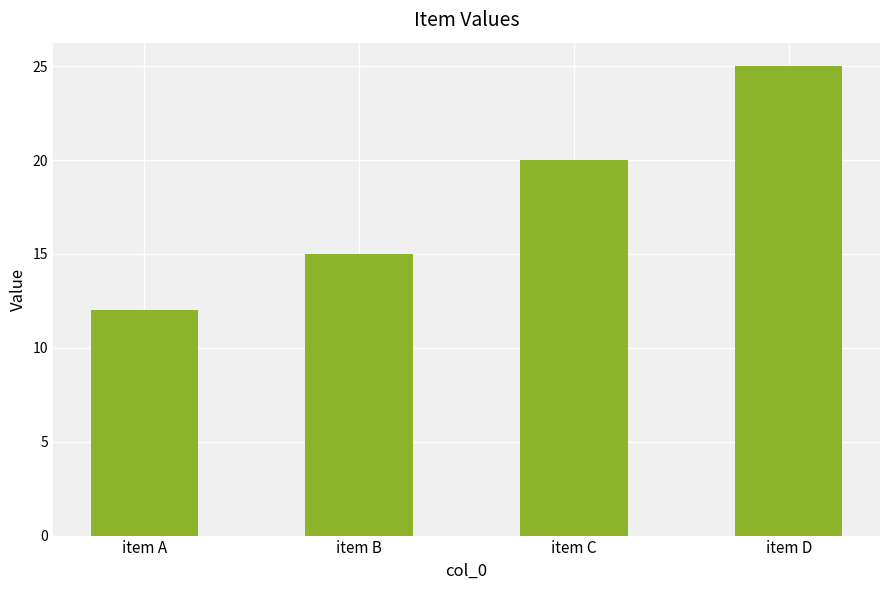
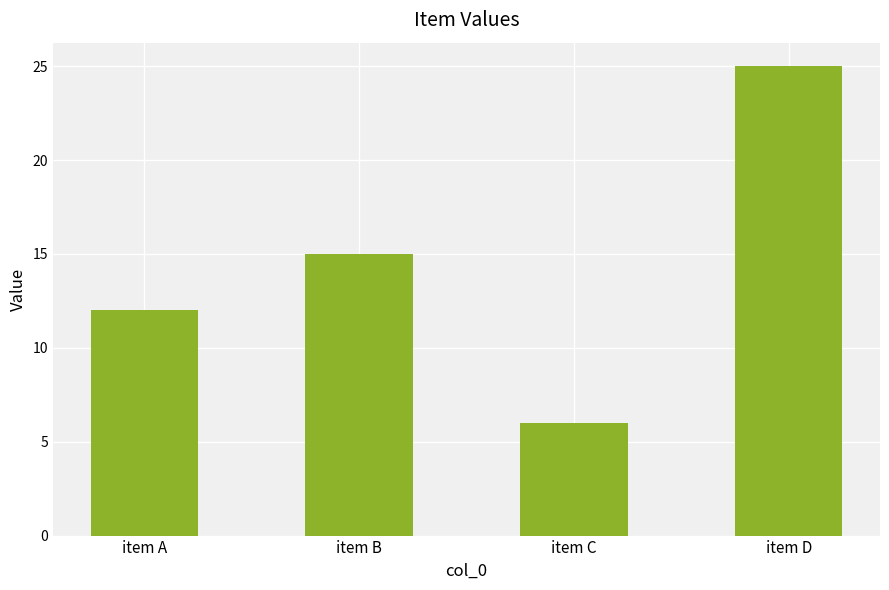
  {
    "item A": 12,
    "item B": 15,
-   "item C": 20,
+   "item C": 6,
    "item D": 25
  }
